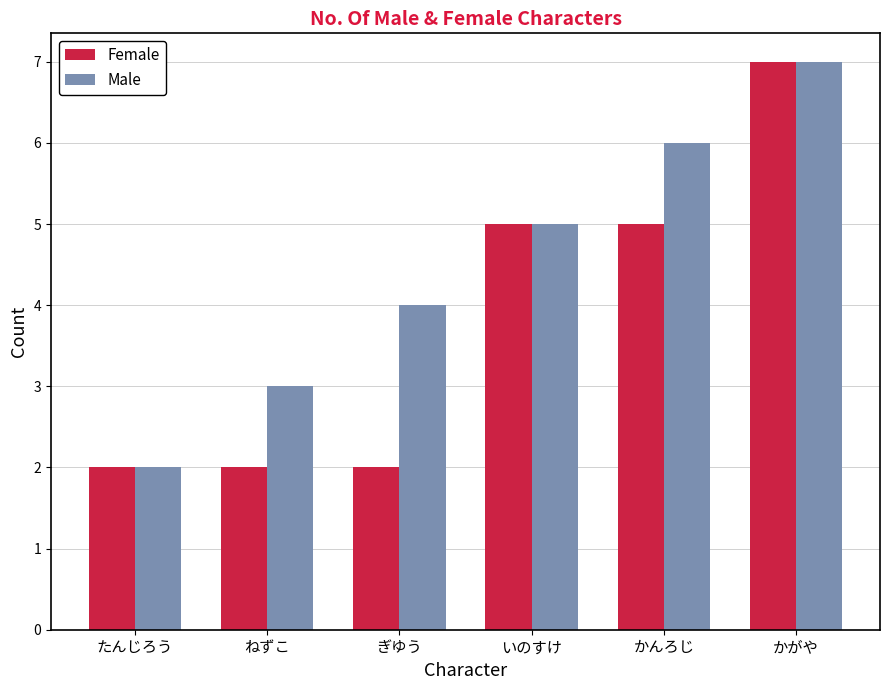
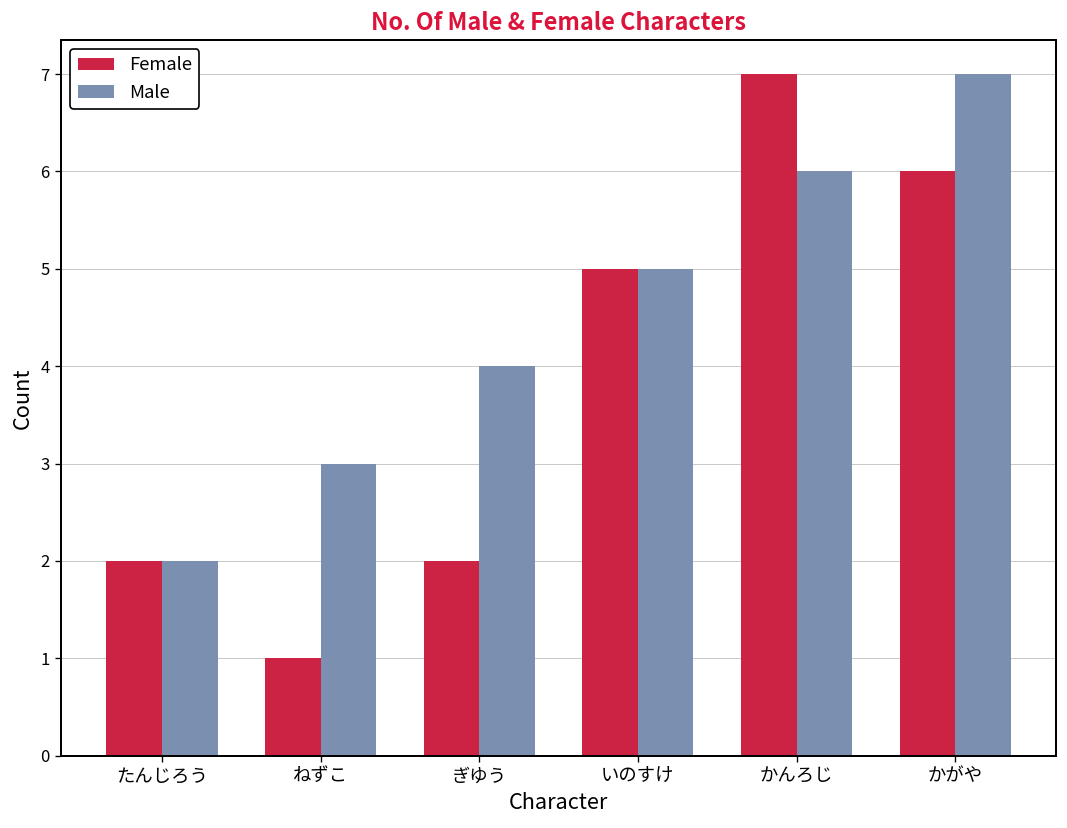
  {
    "Female": {
      "たんじろう": 2,
-     "ねずこ": 2,
+     "ねずこ": 1,
      "ぎゆう": 2,
      "いのすけ": 5,
-     "かんろじ": 5,
-     "かがや": 7
+     "かんろじ": 7,
+     "かがや": 6
    },
    "Male": {
      "たんじろう": 2,
      "ねずこ": 3,
      "ぎゆう": 4,
      "いのすけ": 5,
      "かんろじ": 6,
      "かがや": 7
    }
  }
